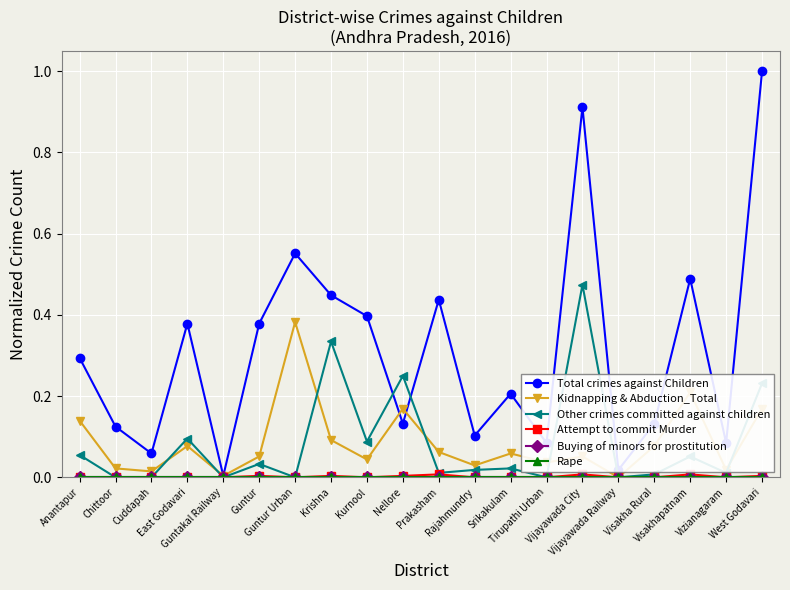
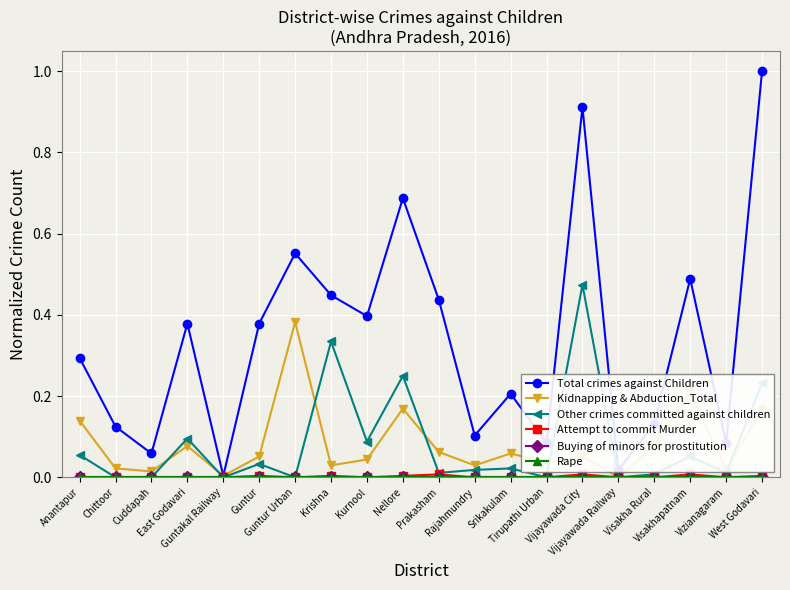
  {
    "Total crimes against Children": {
      "Anantapur": 0.29,
      "Chittoor": 0.13,
      "Cuddapah": 0.06,
      "East Godavari": 0.38,
      "Guntur": 0.38,
      "Guntur Urban": 0.55,
      "Krishna": 0.45,
      "Kurnool": 0.40,
-     "Nellore": 0.13,
+     "Nellore": 0.69,
      "Prakasham": 0.44,
      "Rajahmundry": 0.10,
      "Srikakulam": 0.21,
      "Vijayawada City": 0.91,
      "Visakhapatnam": 0.49,
      "West Godavari": 1.00
    },
    "Kidnapping & Abduction_Total": {
      "Anantapur": 0.14,
      "Chittoor": 0.02,
      "Cuddapah": 0.01,
      "East Godavari": 0.08,
      "Guntur": 0.05,
      "Guntur Urban": 0.38,
-     "Krishna": 0.09,
+     "Krishna": 0.03,
      "Kurnool": 0.04,
      "Nellore": 0.17,
      "Prakasham": 0.06,
      "Rajahmundry": 0.03,
      "Srikakulam": 0.06
    },
    "Other crimes committed against children": {
      "Anantapur": 0.06,
      "East Godavari": 0.10,
      "Guntur": 0.03,
      "Krishna": 0.33,
      "Kurnool": 0.09,
      "Nellore": 0.25,
      "Rajahmundry": 0.02,
      "Srikakulam": 0.02,
      "Vijayawada City": 0.47,
      "Visakha Rural": 0.01,
      "Vizianagaram": 0.01
    },
    "Attempt to commit Murder": {
      "Vijayawada City": 0.01,
      "Visakhapatnam": 0.01
    },
    "Rape": {
      "Prakasham": 0.00,
      "Vijayawada City": 0.00,
      "Visakhapatnam": 0.00
    }
  }
